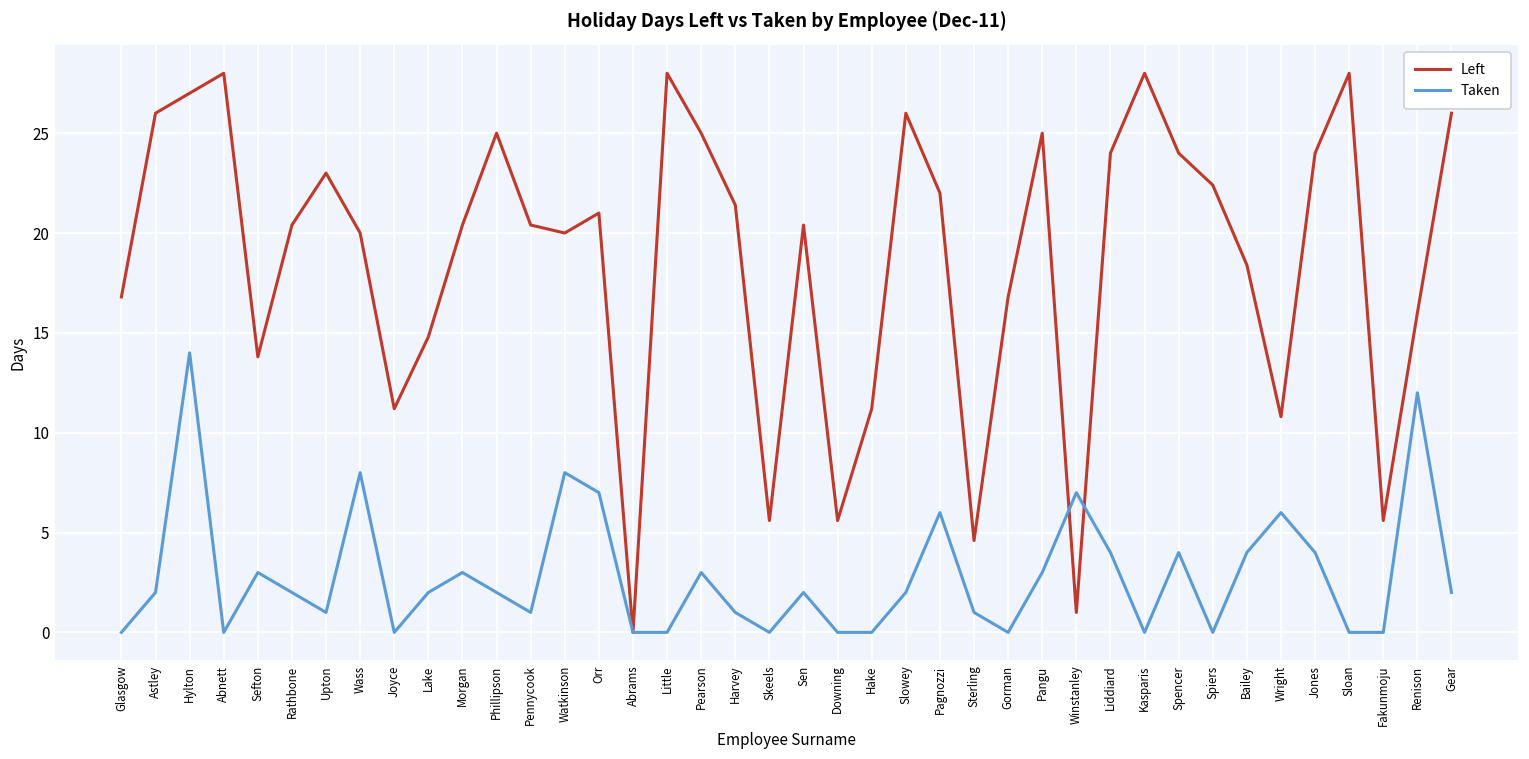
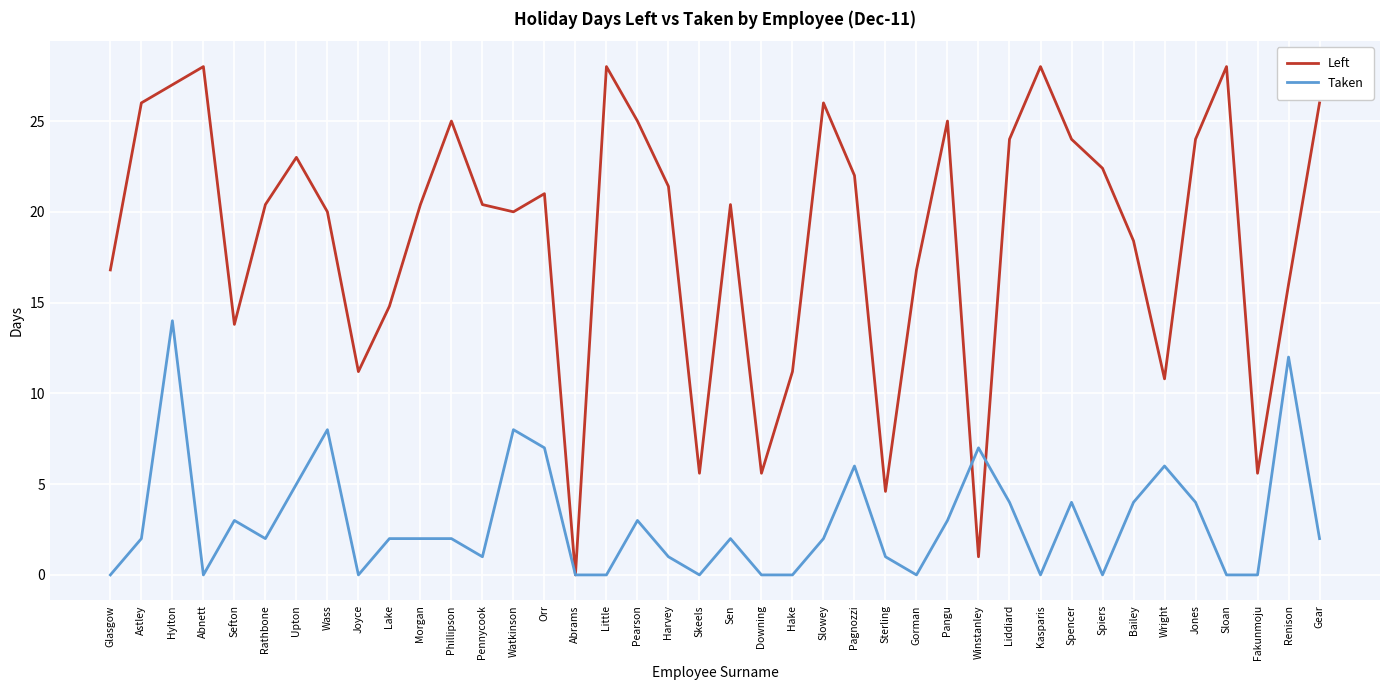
  {
    "Left": {
      "Glasgow": 16.8,
      "Astley": 26,
      "Hylton": 27,
      "Abnett": 28,
      "Sefton": 13.8,
      "Rathbone": 20.4,
      "Upton": 23,
      "Wass": 20,
      "Joyce": 11.2,
      "Lake": 14.8,
      "Morgan": 20.4,
      "Phillipson": 25,
      "Pennycook": 20.4,
      "Watkinson": 20,
      "Orr": 21,
      "Little": 28,
      "Pearson": 25,
      "Harvey": 21.4,
      "Skeels": 5.6,
      "Sen": 20.4,
      "Downing": 5.6,
      "Hake": 11.2,
      "Slowey": 26,
      "Pagnozzi": 22,
      "Sterling": 4.6,
      "Gorman": 16.8,
      "Pangu": 25,
      "Winstanley": 1,
      "Liddiard": 24,
      "Kasparis": 28,
      "Spencer": 24,
      "Spiers": 22.4,
      "Bailey": 18.4,
      "Wright": 10.8,
      "Jones": 24,
      "Sloan": 28,
      "Fakunmoju": 5.6,
      "Renison": 16,
      "Gear": 26
    },
    "Taken": {
      "Glasgow": 0,
      "Astley": 2,
      "Hylton": 14,
      "Abnett": 0,
      "Sefton": 3,
      "Rathbone": 2,
-     "Upton": 1,
+     "Upton": 5,
      "Wass": 8,
      "Joyce": 0,
      "Lake": 2,
-     "Morgan": 3,
+     "Morgan": 2,
      "Phillipson": 2,
      "Pennycook": 1,
      "Watkinson": 8,
      "Orr": 7,
      "Little": 0,
      "Pearson": 3,
      "Harvey": 1,
      "Skeels": 0,
      "Sen": 2,
      "Downing": 0,
      "Hake": 0,
      "Slowey": 2,
      "Pagnozzi": 6,
      "Sterling": 1,
      "Gorman": 0,
      "Pangu": 3,
      "Winstanley": 7,
      "Liddiard": 4,
      "Kasparis": 0,
      "Spencer": 4,
      "Spiers": 0,
      "Bailey": 4,
      "Wright": 6,
      "Jones": 4,
      "Sloan": 0,
      "Fakunmoju": 0,
      "Renison": 12,
      "Gear": 2
    }
  }
